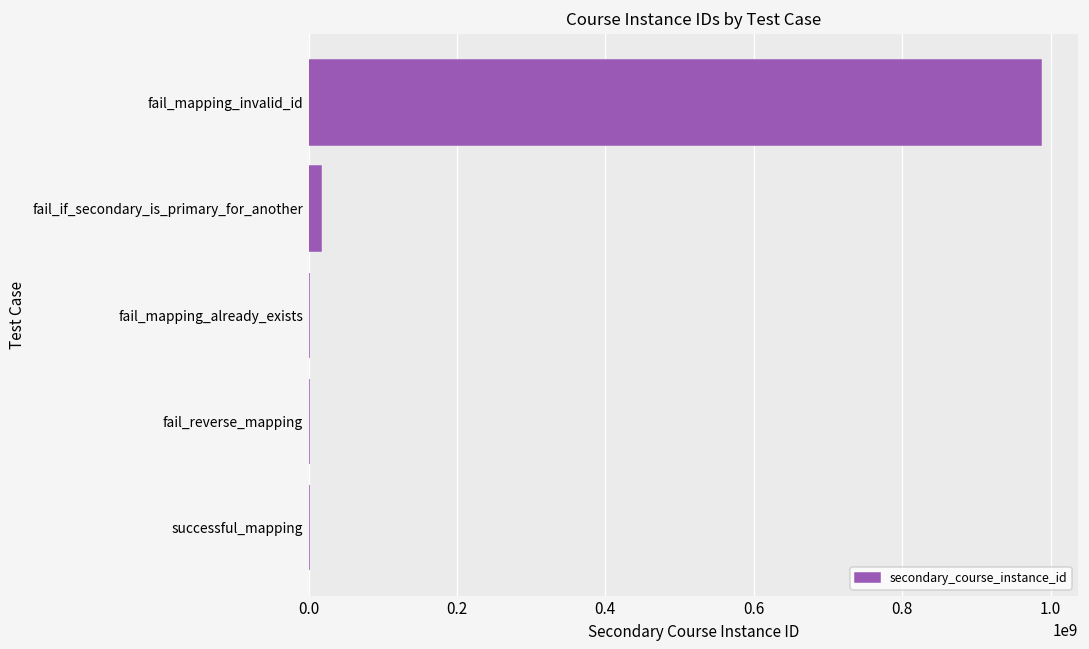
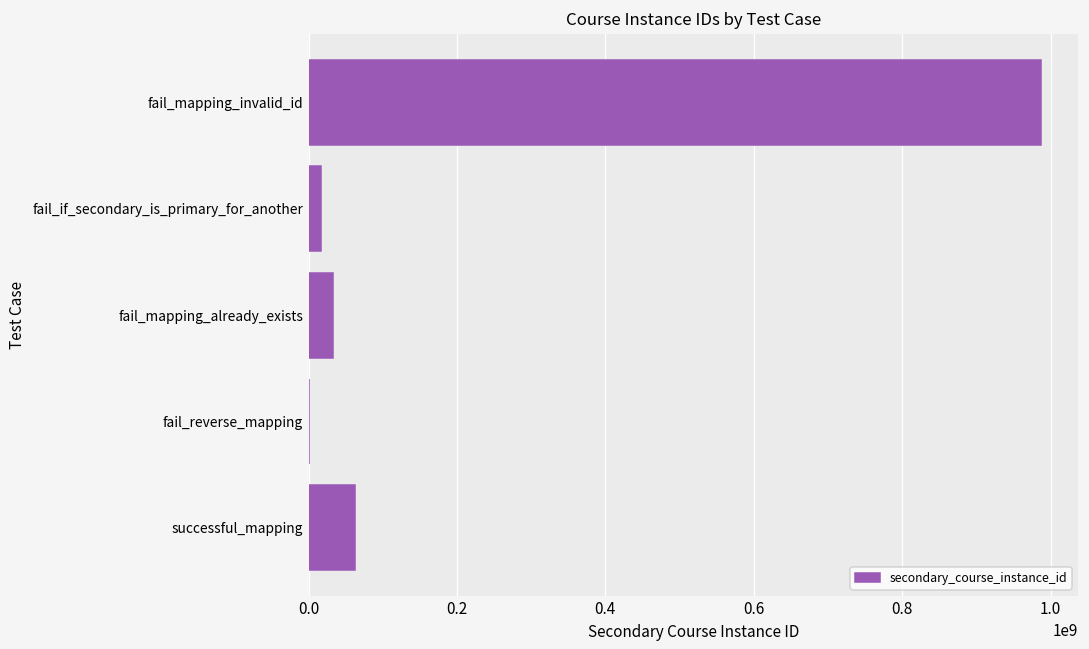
  {
    "fail_mapping_invalid_id": 990000000,
    "fail_if_secondary_is_primary_for_another": 20000000,
-   "fail_mapping_already_exists": 0,
-   "successful_mapping": 0
+   "fail_mapping_already_exists": 30000000,
+   "successful_mapping": 60000000
  }
